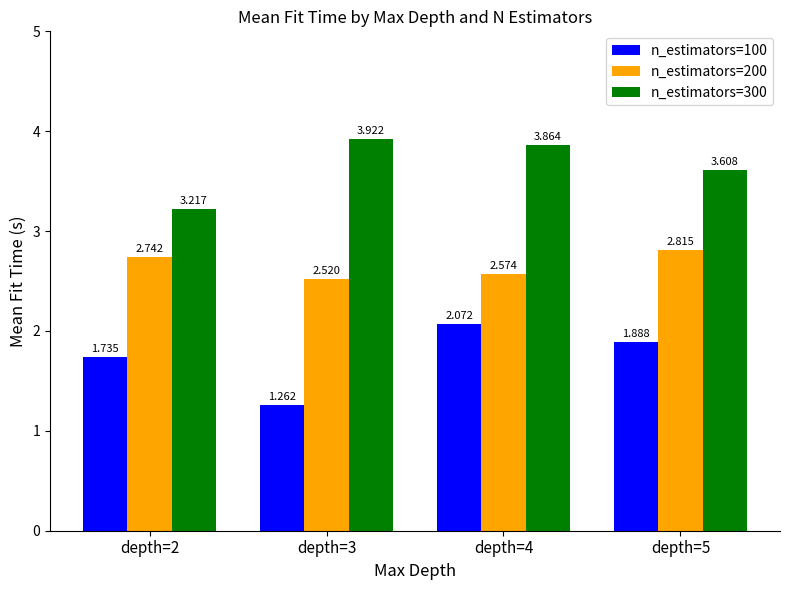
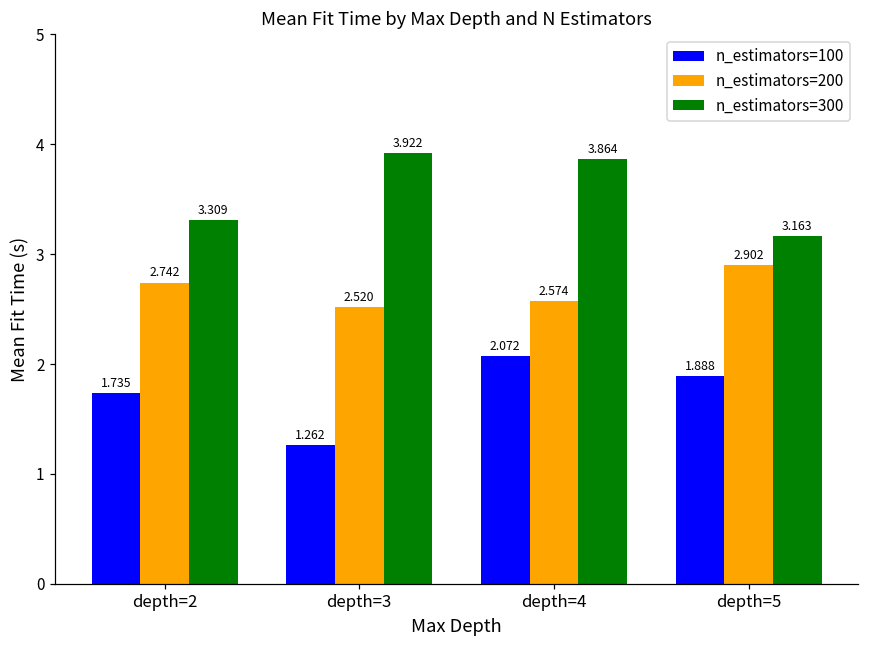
  {
    "n_estimators=100": {
      "depth=2": 1.735,
      "depth=3": 1.262,
      "depth=4": 2.072,
      "depth=5": 1.888
    },
    "n_estimators=200": {
      "depth=2": 2.742,
      "depth=3": 2.520,
      "depth=4": 2.574,
-     "depth=5": 2.815
+     "depth=5": 2.902
    },
    "n_estimators=300": {
-     "depth=2": 3.217,
+     "depth=2": 3.309,
      "depth=3": 3.922,
      "depth=4": 3.864,
-     "depth=5": 3.608
+     "depth=5": 3.163
    }
  }
